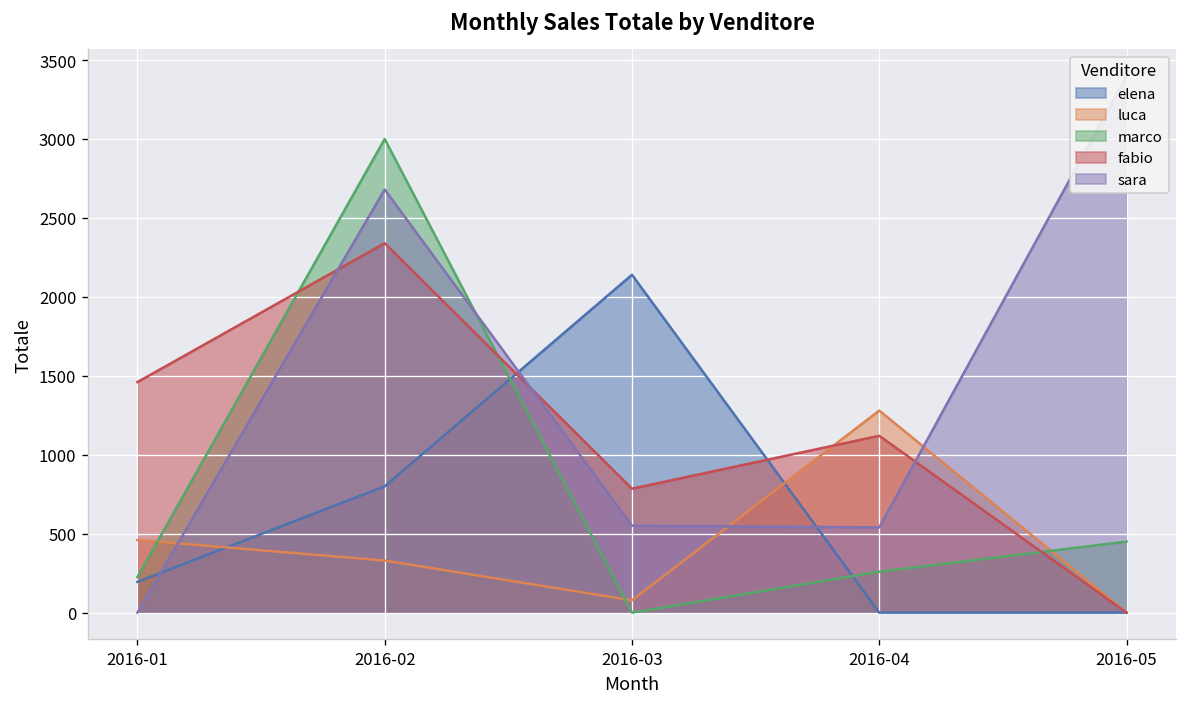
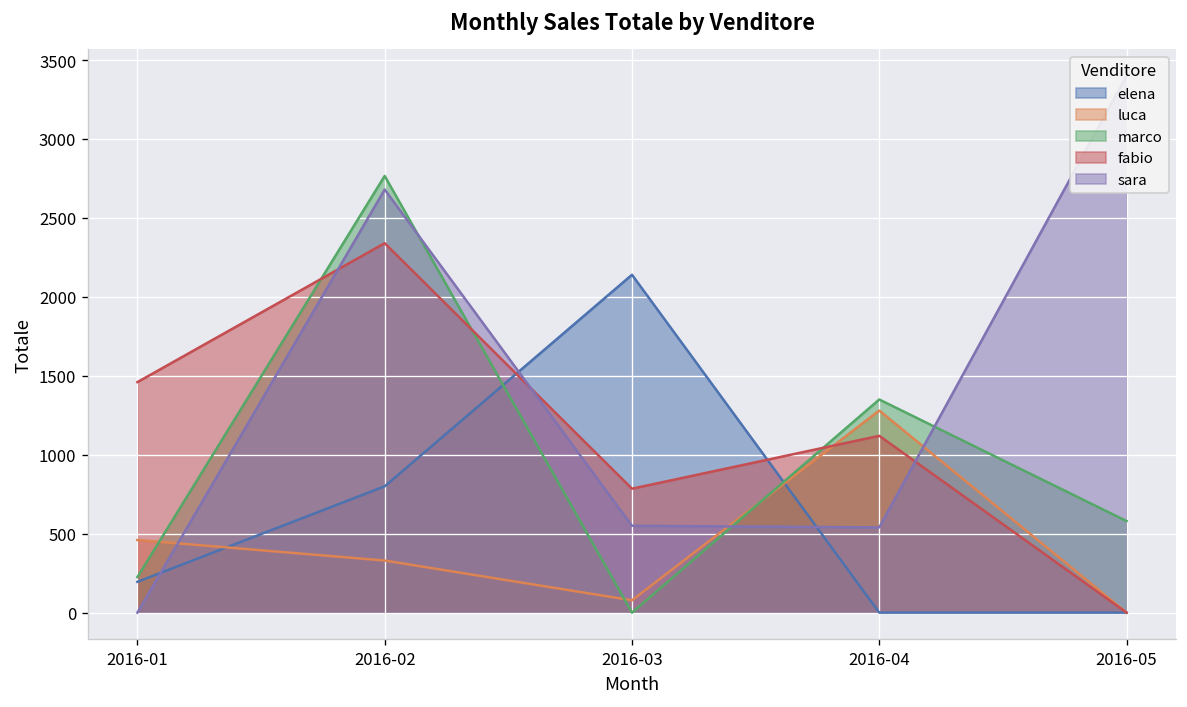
  {
    "marco": {
      "2016-01": 230,
-     "2016-02": 3000,
+     "2016-02": 2770,
      "2016-03": 0,
-     "2016-04": 260,
-     "2016-05": 450
+     "2016-04": 1350,
+     "2016-05": 580
    }
  }
